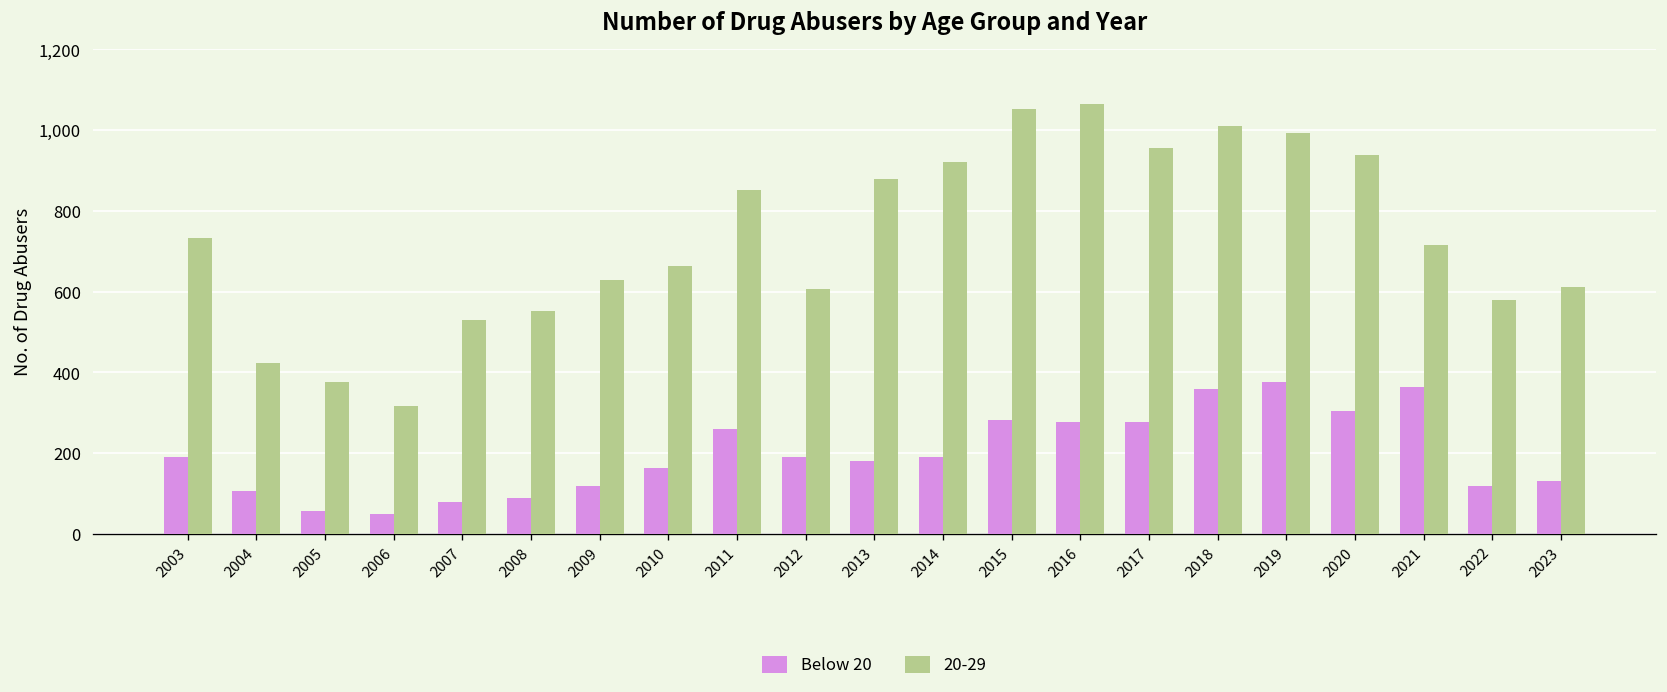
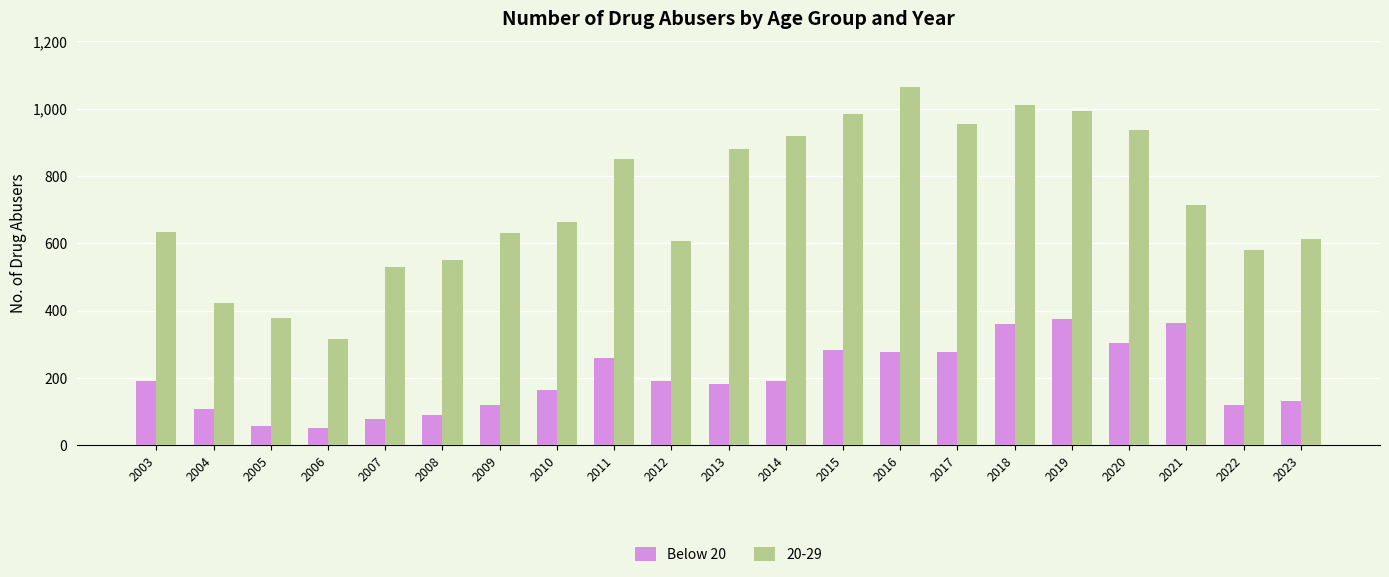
  {
    "Below 20": {
      "2003": "190",
      "2004": "110",
      "2005": "60",
      "2006": "50",
      "2007": "80",
      "2008": "90",
      "2009": "120",
      "2010": "160",
      "2011": "260",
      "2012": "190",
      "2013": "180",
      "2014": "190",
      "2015": "280",
      "2016": "280",
      "2017": "280",
      "2018": "360",
      "2019": "380",
      "2020": "310",
      "2021": "360",
      "2022": "120",
      "2023": "130"
    },
    "20-29": {
-     "2003": "730",
+     "2003": "630",
      "2004": "420",
      "2005": "380",
      "2006": "320",
      "2007": "530",
      "2008": "550",
      "2009": "630",
      "2010": "660",
      "2011": "850",
      "2012": "610",
      "2013": "880",
      "2014": "920",
-     "2015": "1,050",
+     "2015": "980",
      "2016": "1,060",
      "2017": "960",
      "2018": "1,010",
      "2019": "990",
      "2020": "940",
      "2021": "720",
      "2022": "580",
      "2023": "610"
    }
  }
